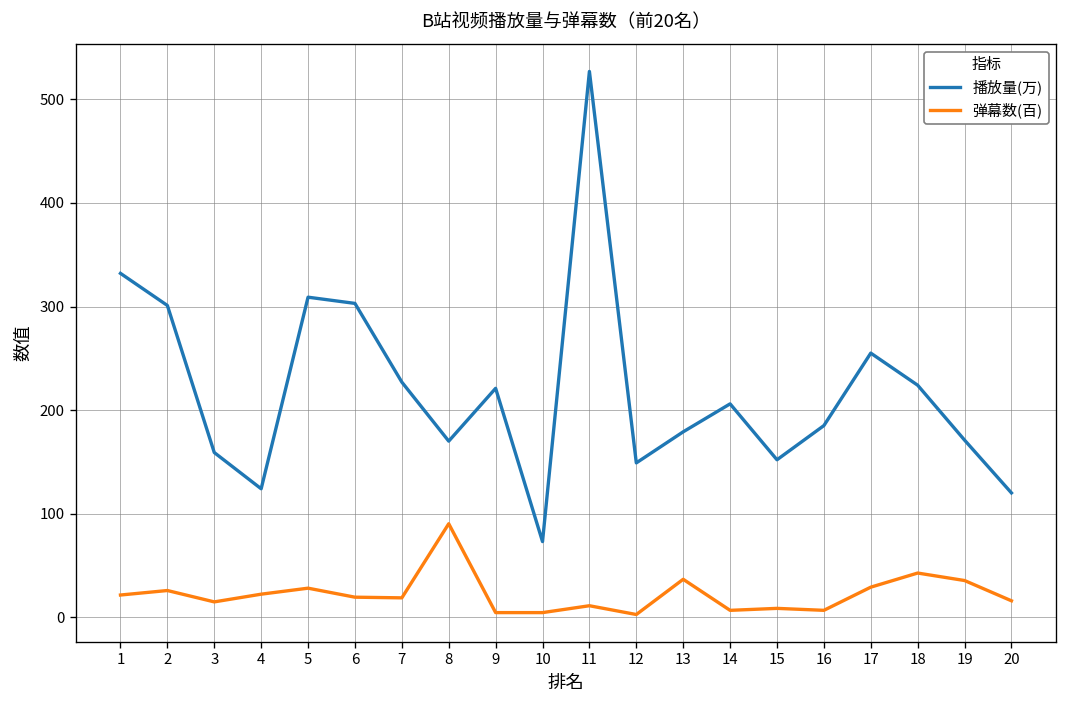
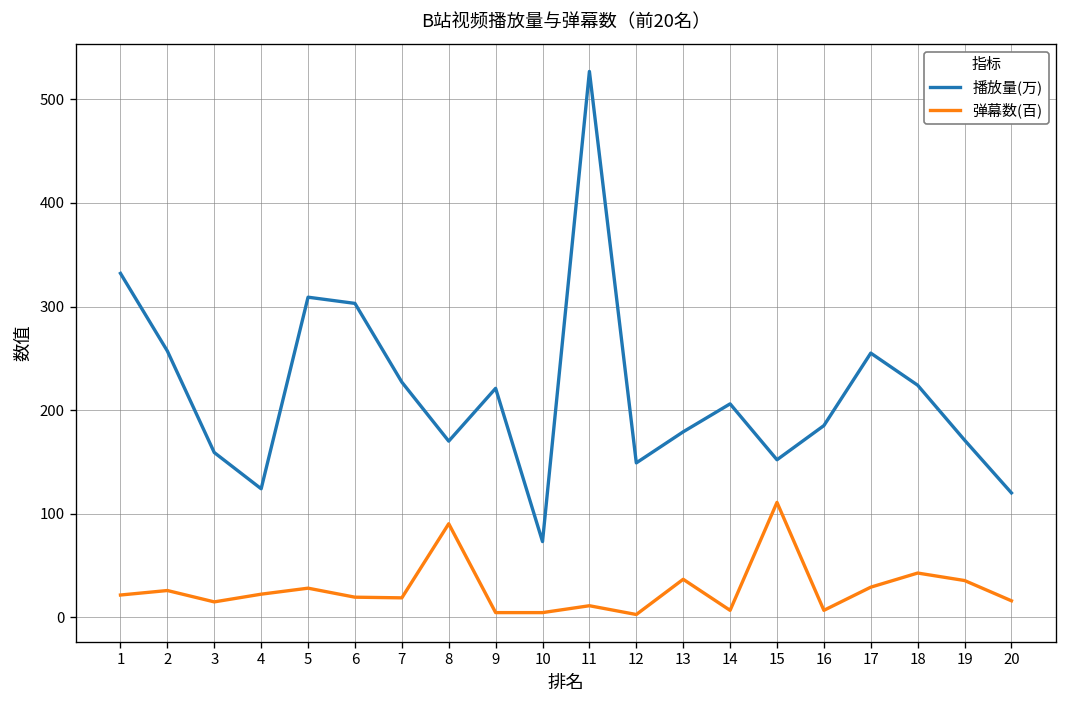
  {
    "播放量(万)": {
      "1": 330,
-     "2": 300,
+     "2": 260,
      "3": 160,
      "4": 120,
      "5": 310,
      "6": 300,
      "7": 230,
      "8": 170,
      "9": 220,
      "10": 70,
      "11": 530,
      "12": 150,
      "13": 180,
      "14": 210,
      "15": 150,
      "16": 190,
      "17": 260,
      "18": 220,
      "19": 170,
      "20": 120
    },
    "弹幕数(百)": {
      "1": 20,
      "2": 30,
      "3": 10,
      "4": 20,
      "5": 30,
      "6": 20,
      "7": 20,
      "8": 90,
      "9": 0,
      "10": 0,
      "11": 10,
      "12": 0,
      "13": 40,
      "14": 10,
-     "15": 10,
+     "15": 110,
      "16": 10,
      "17": 30,
      "18": 40,
      "19": 40,
      "20": 20
    }
  }
